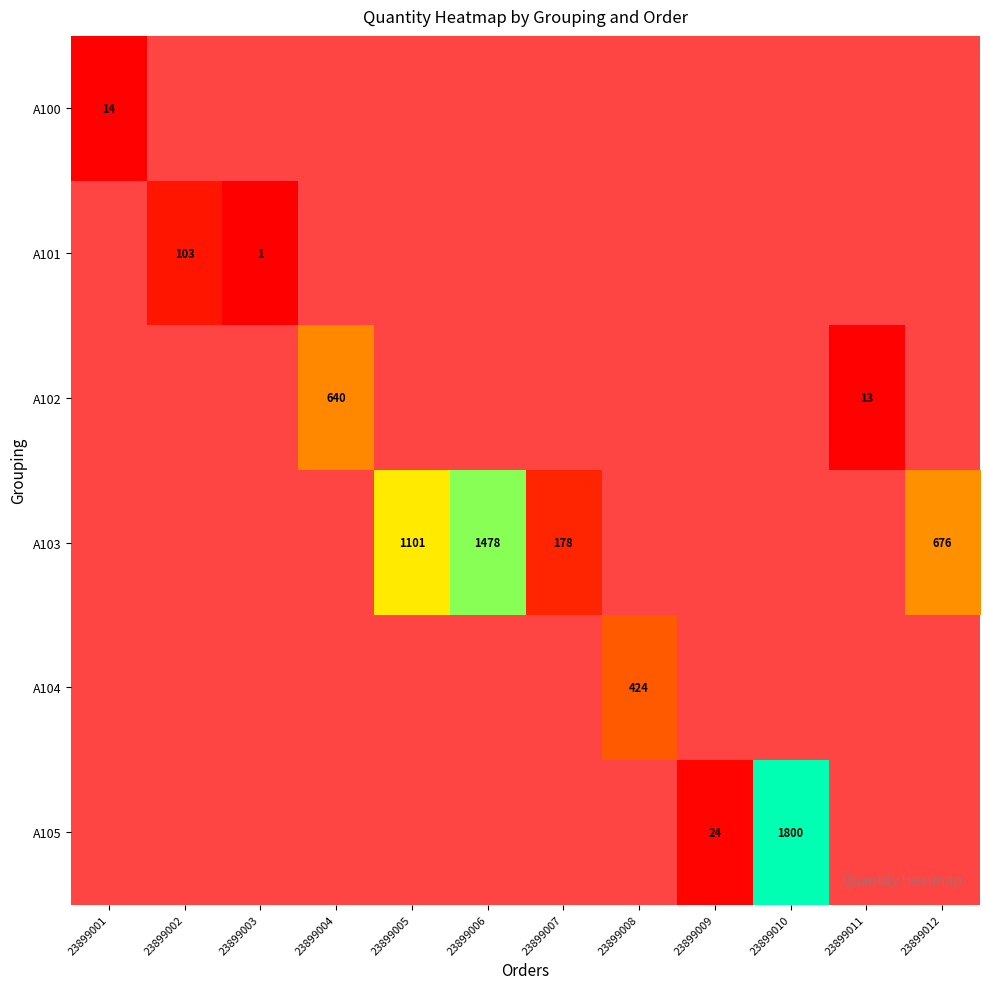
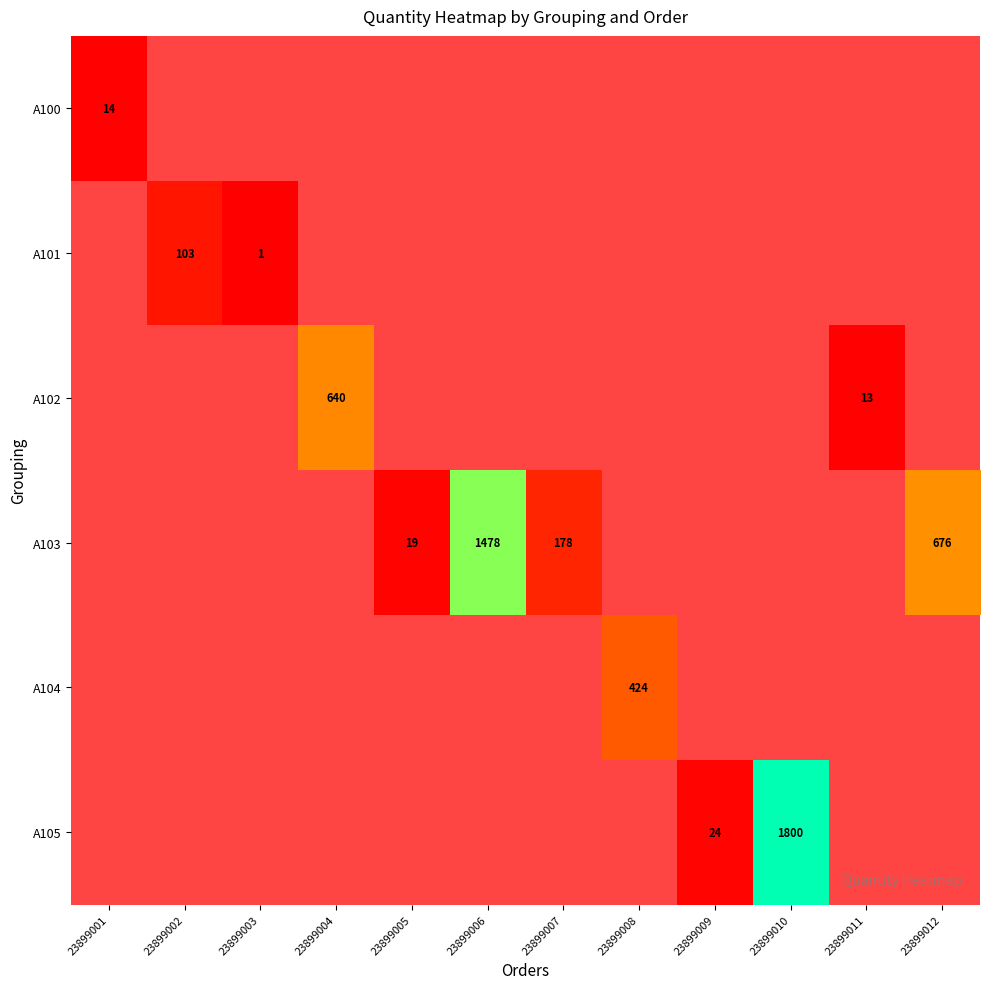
  {
    "A100": {
      "23899001": 14
    },
    "A101": {
      "23899002": 103,
      "23899003": 1
    },
    "A102": {
      "23899004": 640,
      "23899011": 13
    },
    "A103": {
-     "23899005": 1101,
+     "23899005": 19,
      "23899006": 1478,
      "23899007": 178,
      "23899012": 676
    },
    "A104": {
      "23899008": 424
    },
    "A105": {
      "23899009": 24,
      "23899010": 1800
    }
  }
